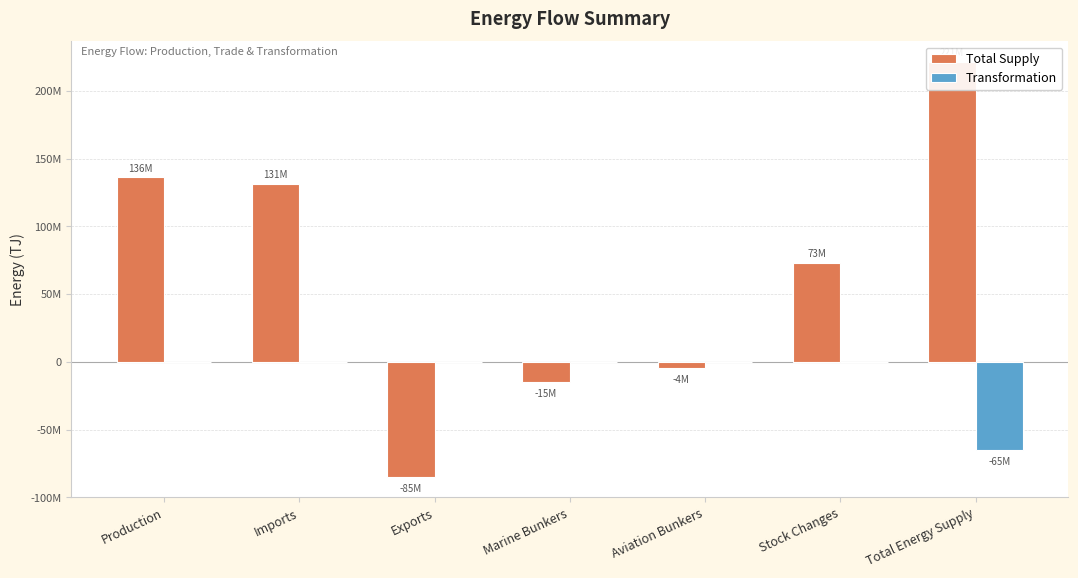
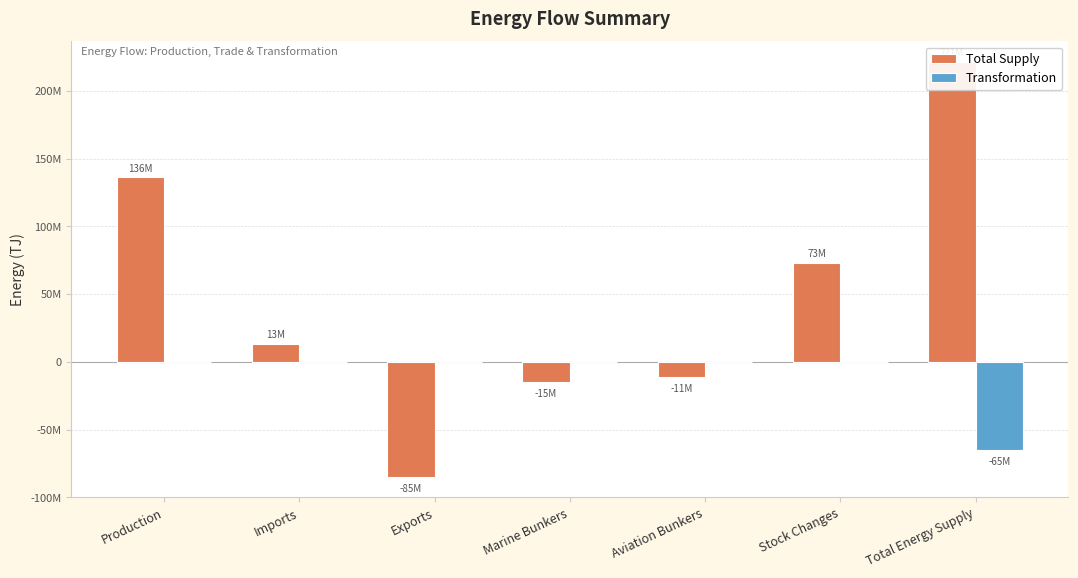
  {
    "Total Supply": {
      "Production": "136M",
-     "Imports": "131M",
+     "Imports": "13M",
      "Exports": "-85M",
      "Marine Bunkers": "-15M",
-     "Aviation Bunkers": "-4M",
+     "Aviation Bunkers": "-11M",
      "Stock Changes": "73M"
    },
    "Transformation": {
      "Total Energy Supply": "-65M"
    }
  }
